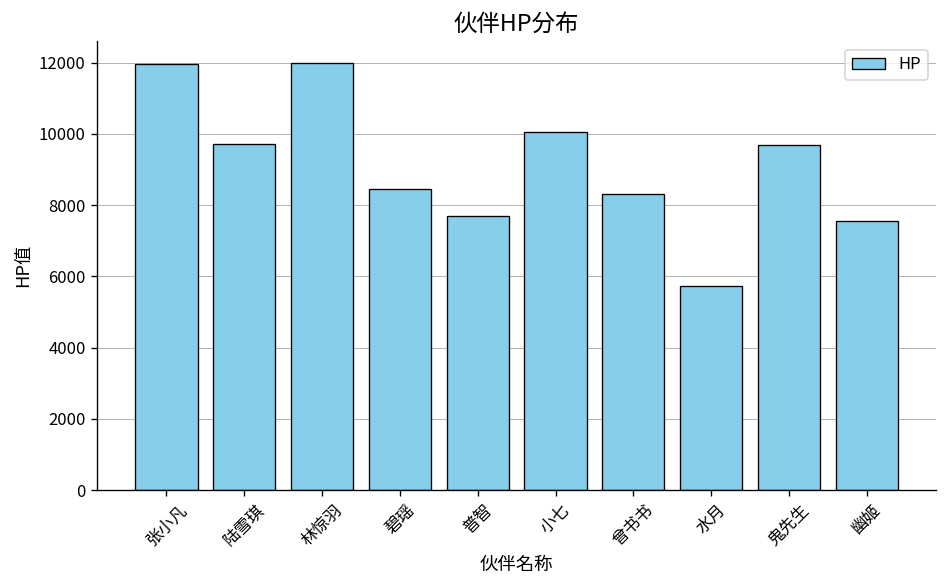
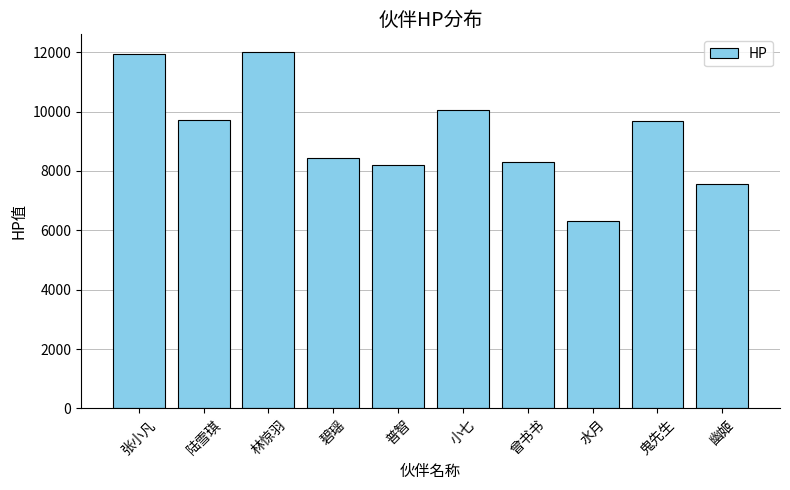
  {
    "张小凡": 11900,
    "陆雪琪": 9700,
    "林惊羽": 12000,
    "碧瑶": 8400,
-   "普智": 7700,
+   "普智": 8200,
    "小七": 10000,
    "曾书书": 8300,
-   "水月": 5700,
+   "水月": 6300,
    "鬼先生": 9700,
    "幽姬": 7600
  }
